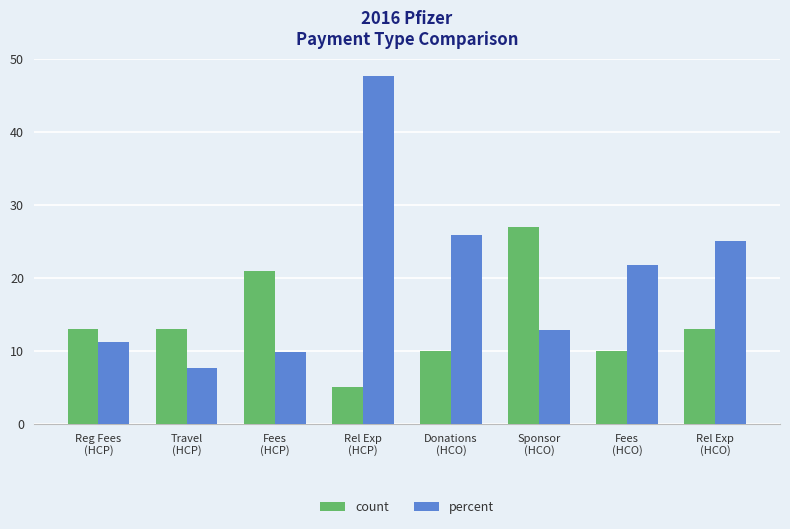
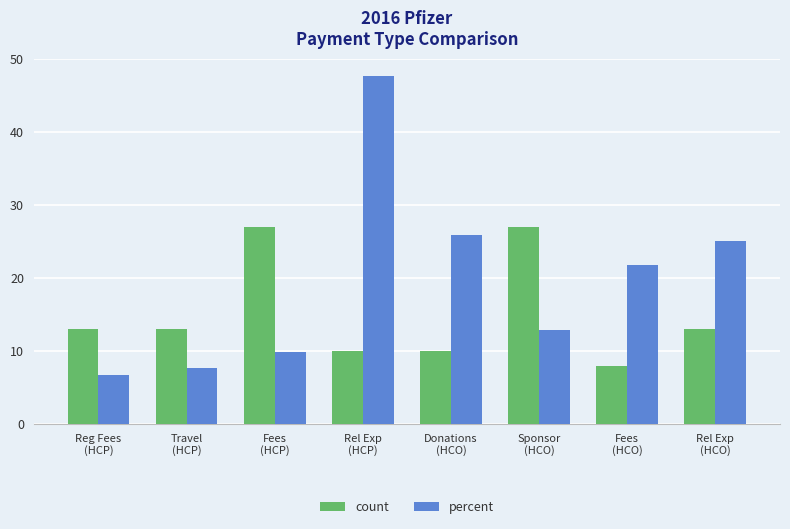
  {
    "count": {
      "Reg Fees (HCP)": 13,
      "Travel (HCP)": 13,
-     "Fees (HCP)": 21,
-     "Rel Exp (HCP)": 5,
+     "Fees (HCP)": 27,
+     "Rel Exp (HCP)": 10,
      "Donations (HCO)": 10,
      "Sponsor (HCO)": 27,
-     "Fees (HCO)": 10,
+     "Fees (HCO)": 8,
      "Rel Exp (HCO)": 13
    },
    "percent": {
-     "Reg Fees (HCP)": 11,
+     "Reg Fees (HCP)": 7,
      "Travel (HCP)": 8,
      "Fees (HCP)": 10,
      "Rel Exp (HCP)": 48,
      "Donations (HCO)": 26,
      "Sponsor (HCO)": 13,
      "Fees (HCO)": 22,
      "Rel Exp (HCO)": 25
    }
  }
